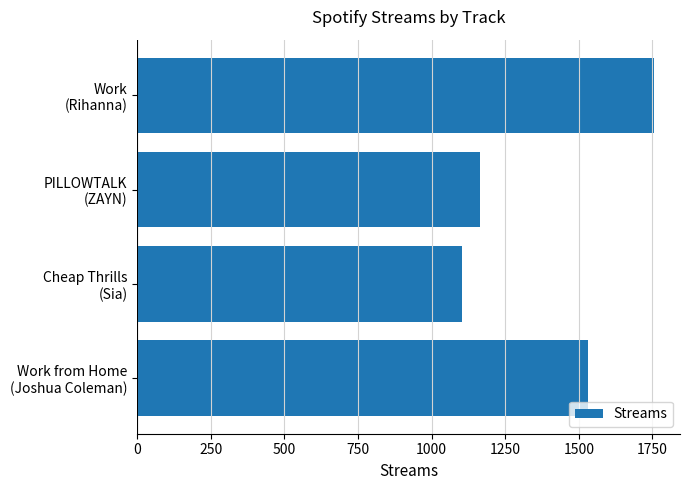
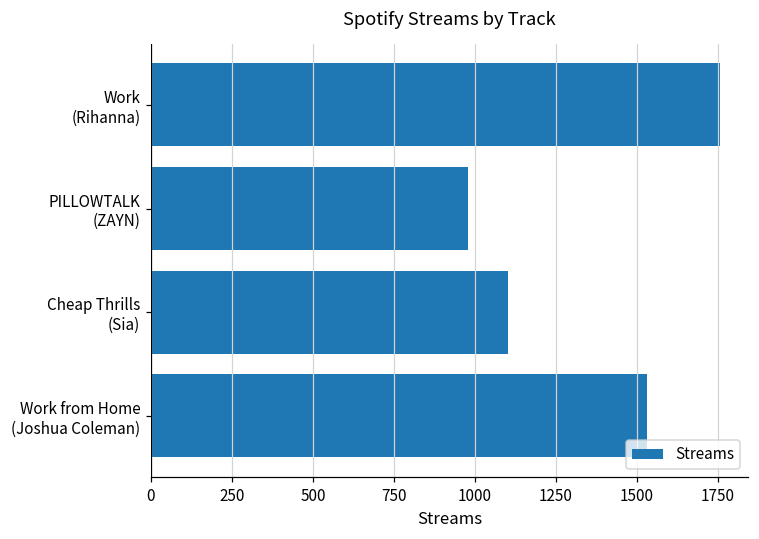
  {
    "Work (Rihanna)": 1760,
-   "PILLOWTALK (ZAYN)": 1170,
+   "PILLOWTALK (ZAYN)": 980,
    "Cheap Thrills (Sia)": 1100,
    "Work from Home (Joshua Coleman)": 1530
  }
